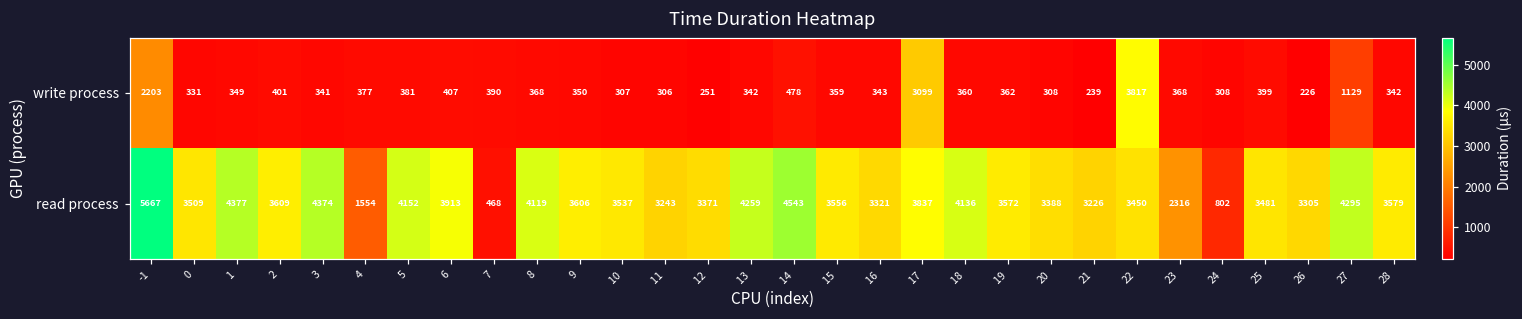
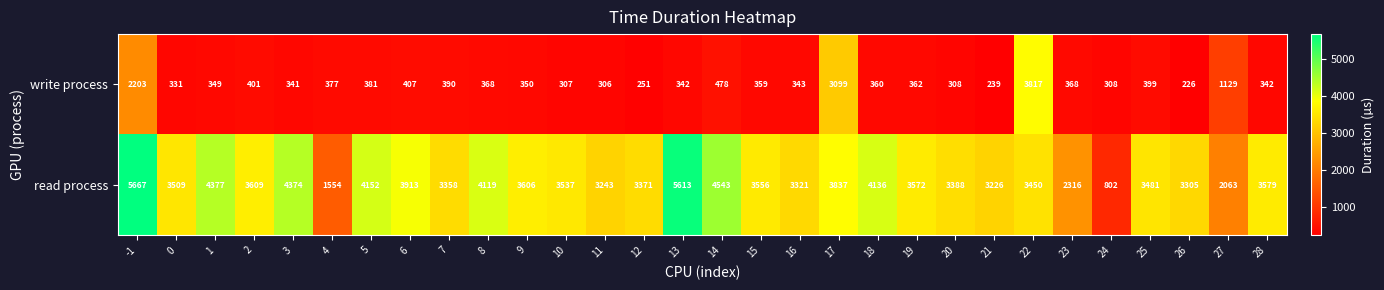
  {
    "write process": {
      "-1": 2203,
      "0": 331,
      "1": 349,
      "2": 401,
      "3": 341,
      "4": 377,
      "5": 381,
      "6": 407,
      "7": 390,
      "8": 368,
      "9": 350,
      "10": 307,
      "11": 306,
      "12": 251,
      "13": 342,
      "14": 478,
      "15": 359,
      "16": 343,
      "17": 3099,
      "18": 360,
      "19": 362,
      "20": 308,
      "21": 239,
      "22": 3817,
      "23": 368,
      "24": 308,
      "25": 399,
      "26": 226,
      "27": 1129,
      "28": 342
    },
    "read process": {
      "-1": 5667,
      "0": 3509,
      "1": 4377,
      "2": 3609,
      "3": 4374,
      "4": 1554,
      "5": 4152,
      "6": 3913,
-     "7": 468,
+     "7": 3358,
      "8": 4119,
      "9": 3606,
      "10": 3537,
      "11": 3243,
      "12": 3371,
-     "13": 4259,
+     "13": 5613,
      "14": 4543,
      "15": 3556,
      "16": 3321,
      "17": 3837,
      "18": 4136,
      "19": 3572,
      "20": 3388,
      "21": 3226,
      "22": 3450,
      "23": 2316,
      "24": 802,
      "25": 3481,
      "26": 3305,
-     "27": 4295,
+     "27": 2063,
      "28": 3579
    }
  }
